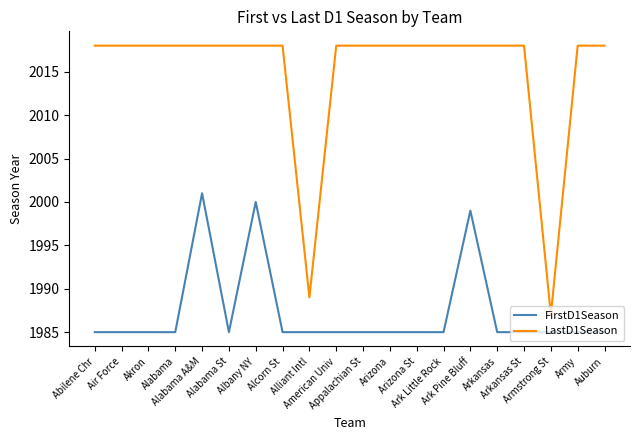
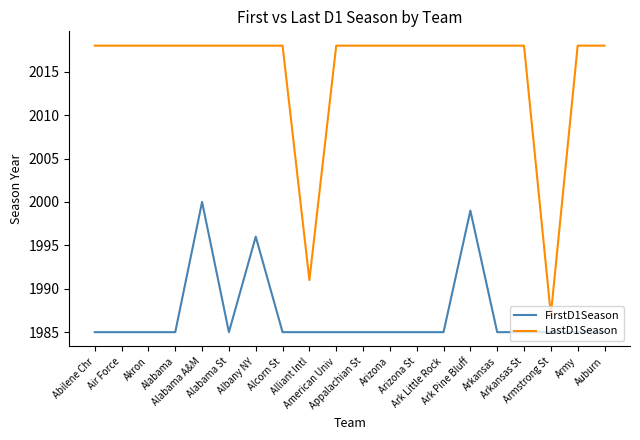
  {
    "FirstD1Season": {
      "Abilene Chr": 1985,
      "Air Force": 1985,
      "Akron": 1985,
      "Alabama": 1985,
-     "Alabama A&M": 2001,
+     "Alabama A&M": 2000,
      "Alabama St": 1985,
-     "Albany NY": 2000,
+     "Albany NY": 1996,
      "Alcorn St": 1985,
      "Alliant Intl": 1985,
      "American Univ": 1985,
      "Appalachian St": 1985,
      "Arizona": 1985,
      "Arizona St": 1985,
      "Ark Little Rock": 1985,
      "Ark Pine Bluff": 1999,
      "Arkansas": 1985
    },
    "LastD1Season": {
      "Abilene Chr": 2018,
      "Air Force": 2018,
      "Akron": 2018,
      "Alabama": 2018,
      "Alabama A&M": 2018,
      "Alabama St": 2018,
      "Albany NY": 2018,
      "Alcorn St": 2018,
-     "Alliant Intl": 1989,
+     "Alliant Intl": 1991,
      "American Univ": 2018,
      "Appalachian St": 2018,
      "Arizona": 2018,
      "Arizona St": 2018,
      "Ark Little Rock": 2018,
      "Ark Pine Bluff": 2018,
      "Arkansas": 2018,
      "Arkansas St": 2018,
      "Army": 2018,
      "Auburn": 2018
    }
  }
